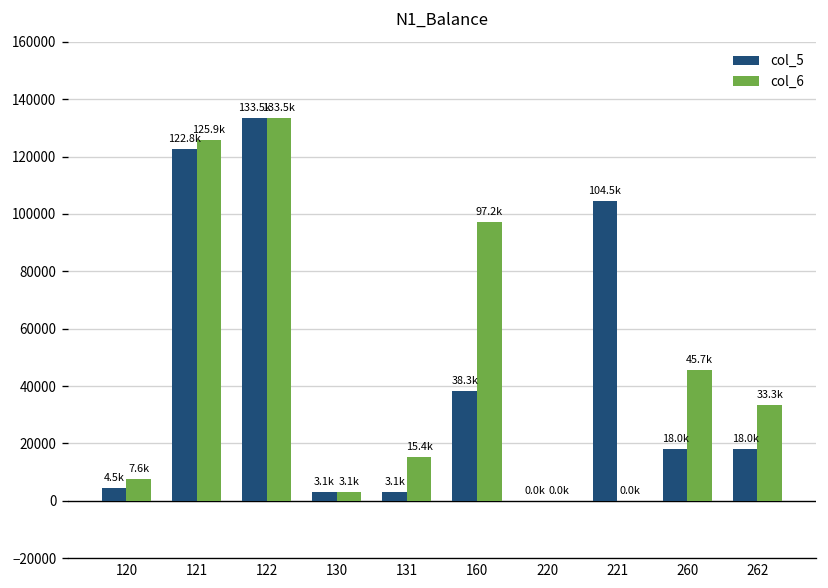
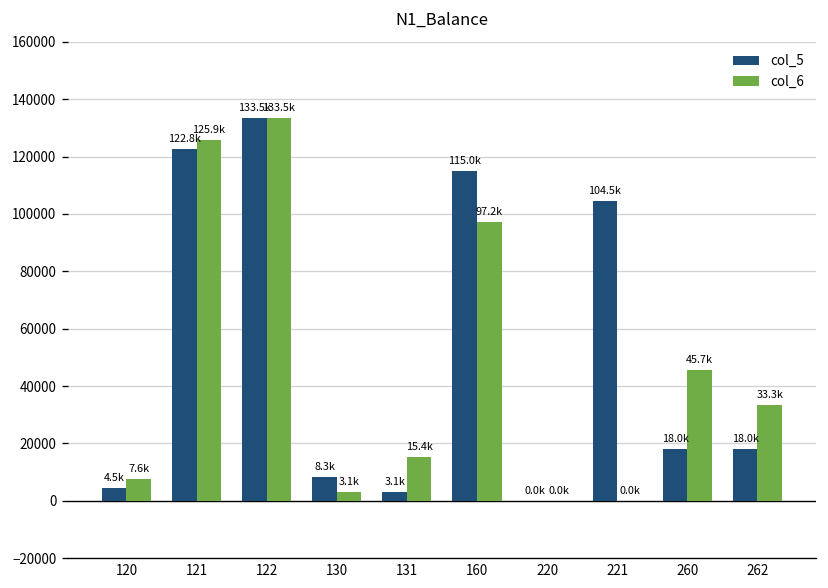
  {
    "col_5": {
      "120": "4.5k",
      "121": "122.8k",
-     "130": "3.1k",
+     "130": "8.3k",
      "131": "3.1k",
-     "160": "38.3k",
+     "160": "115.0k",
      "221": "104.5k",
      "260": "18.0k",
      "262": "18.0k"
    },
    "col_6": {
      "120": "7.6k",
      "121": "125.9k",
      "130": "3.1k",
      "131": "15.4k",
      "160": "97.2k",
      "260": "45.7k",
      "262": "33.3k"
    }
  }
